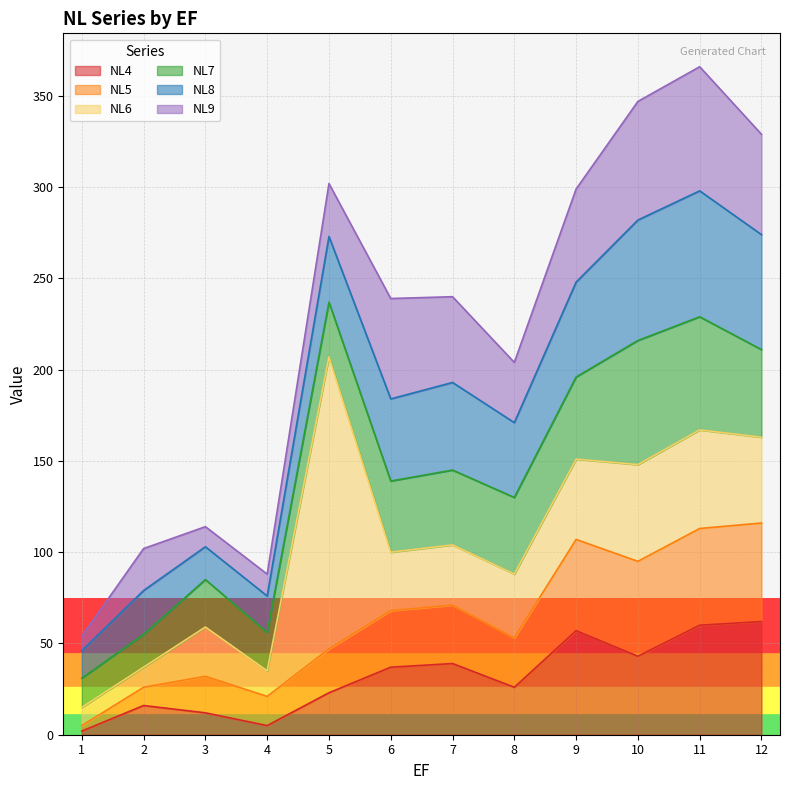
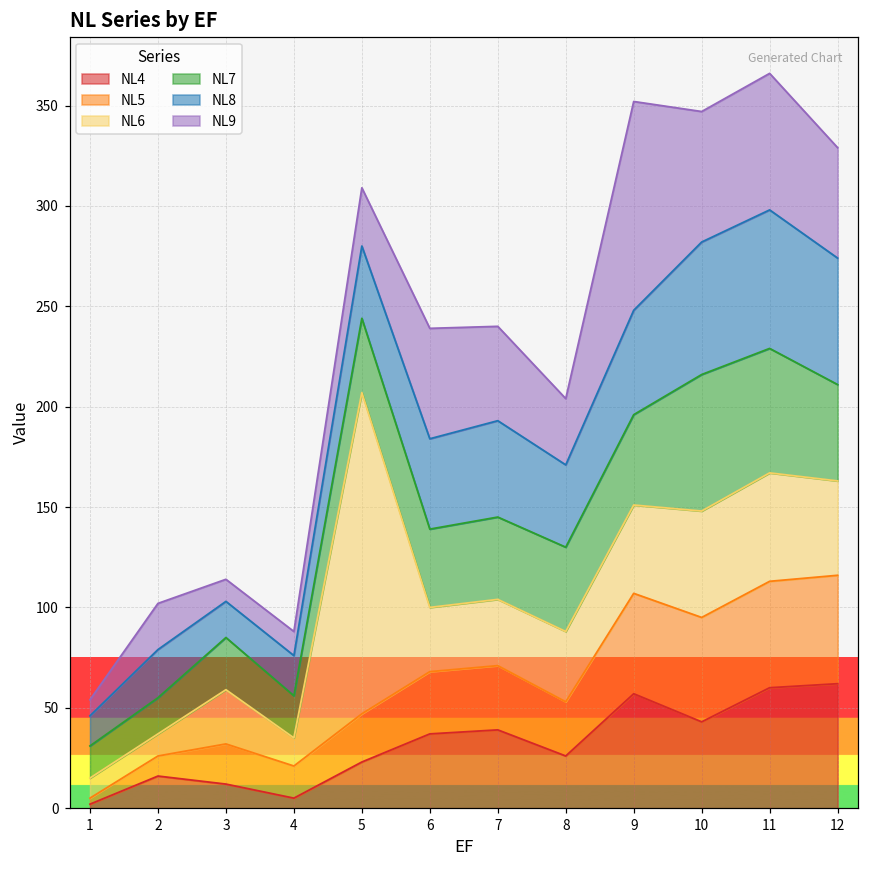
  {
    "NL4": {
      "1": 2,
      "2": 16,
      "3": 12,
      "4": 5,
      "5": 23,
      "6": 37,
      "7": 39,
      "8": 26,
      "9": 57,
      "10": 43,
      "11": 60,
      "12": 62
    },
    "NL5": {
      "1": 3,
      "2": 10,
      "3": 20,
      "4": 16,
      "5": 24,
      "6": 31,
      "7": 32,
      "8": 27,
      "9": 50,
      "10": 52,
      "11": 53,
      "12": 54
    },
    "NL6": {
      "1": 10,
      "2": 11,
      "3": 27,
      "4": 14,
      "5": 160,
      "6": 32,
      "7": 33,
      "8": 35,
      "9": 44,
      "10": 53,
      "11": 54,
      "12": 47
    },
    "NL7": {
      "1": 16,
      "2": 18,
      "3": 26,
      "4": 21,
-     "5": 30,
+     "5": 37,
      "6": 39,
      "7": 41,
      "8": 42,
      "9": 45,
      "10": 68,
      "11": 62,
      "12": 48
    },
    "NL8": {
      "1": 15,
      "2": 24,
      "3": 18,
      "4": 20,
      "5": 36,
      "6": 45,
      "7": 48,
      "8": 41,
      "9": 52,
      "10": 66,
      "11": 69,
      "12": 63
    },
    "NL9": {
      "1": 8,
      "2": 23,
      "3": 11,
      "4": 12,
      "5": 29,
      "6": 55,
      "7": 47,
      "8": 33,
-     "9": 51,
+     "9": 104,
      "10": 65,
      "11": 68,
      "12": 55
    }
  }
